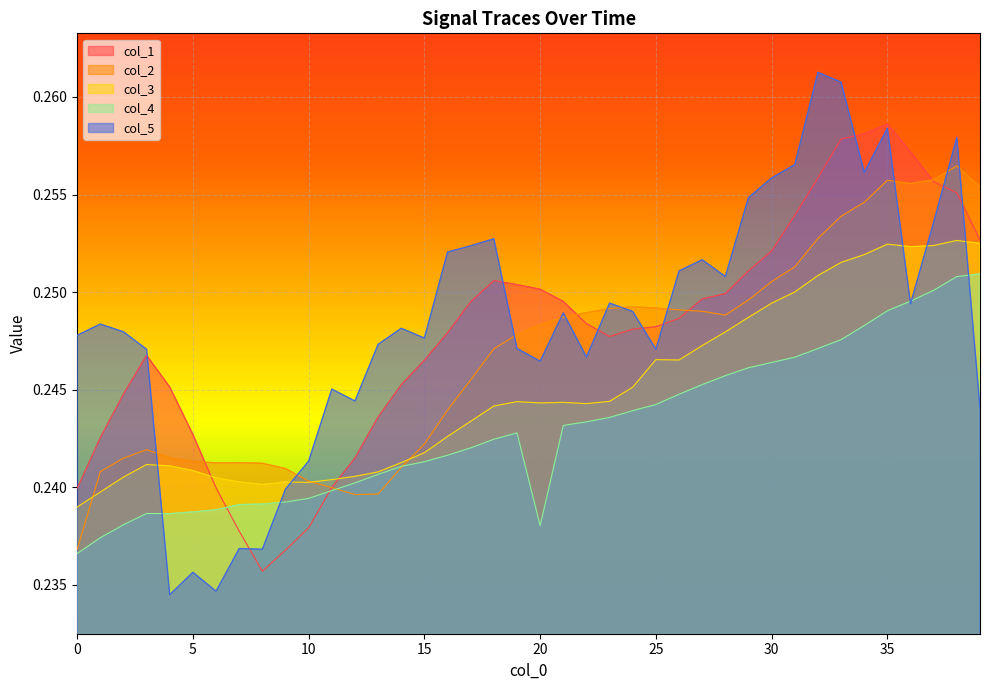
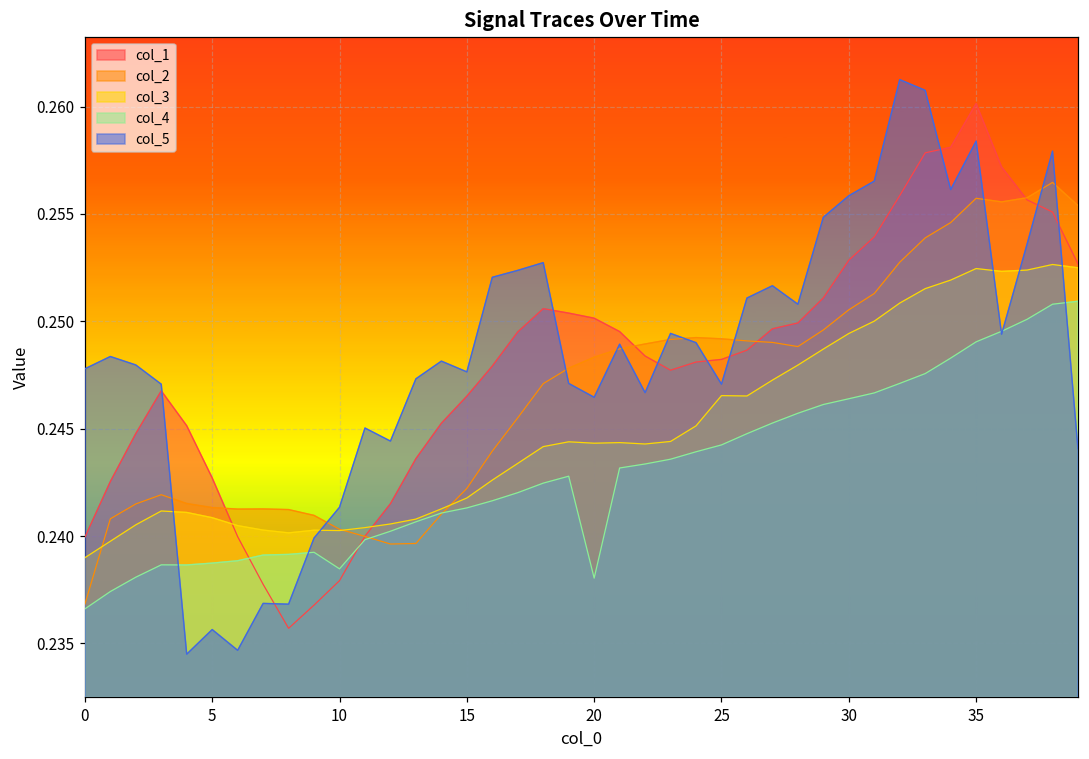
  {
    "col_1": {
      "0": 0.2399,
      "5": 0.2427,
      "10": 0.2379,
      "15": 0.2465,
      "20": 0.2501,
      "25": 0.2482,
-     "30": 0.2521,
-     "35": 0.2586
+     "30": 0.2528,
+     "35": 0.2601
    },
    "col_2": {
      "0": 0.2368,
      "5": 0.2413,
      "15": 0.2422,
      "20": 0.2483,
      "25": 0.2492,
      "30": 0.2505,
      "35": 0.2557
    },
    "col_3": {
      "0": 0.2390,
      "5": 0.2409,
      "15": 0.2418,
      "20": 0.2443,
      "25": 0.2465,
      "30": 0.2494,
      "35": 0.2525
    },
    "col_4": {
      "0": 0.2366,
      "5": 0.2387,
-     "10": 0.2394,
+     "10": 0.2385,
      "15": 0.2413,
      "20": 0.2380,
      "25": 0.2442,
      "30": 0.2464,
      "35": 0.2490
    },
    "col_5": {
      "0": 0.2478,
      "5": 0.2356,
      "10": 0.2413,
      "15": 0.2476,
      "20": 0.2465,
      "25": 0.2471,
      "30": 0.2558,
      "35": 0.2584
    }
  }
